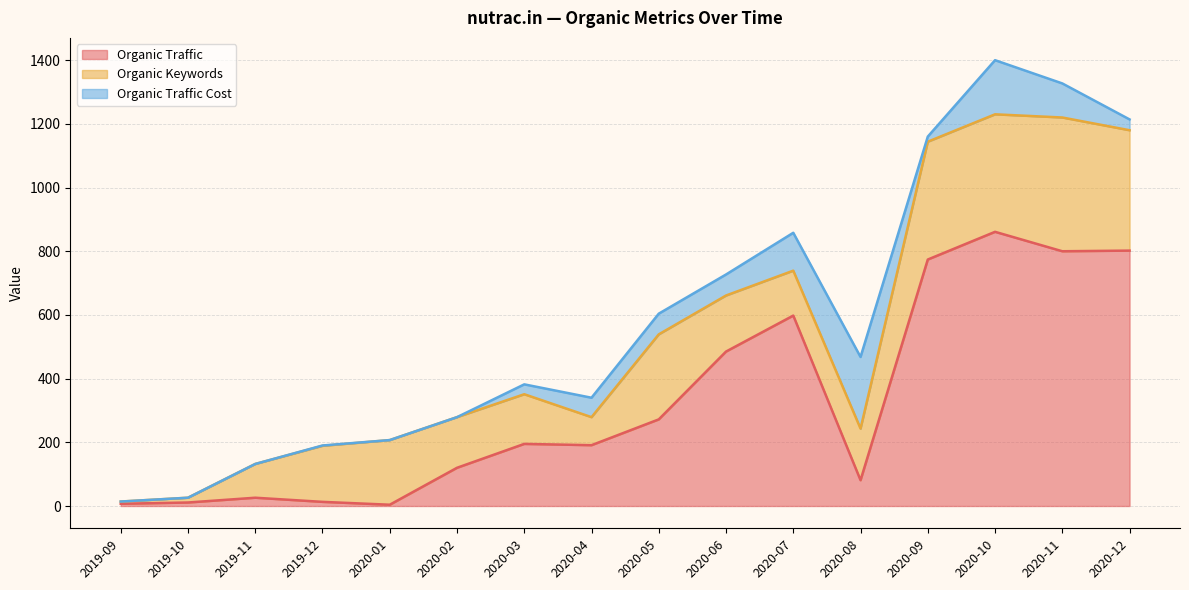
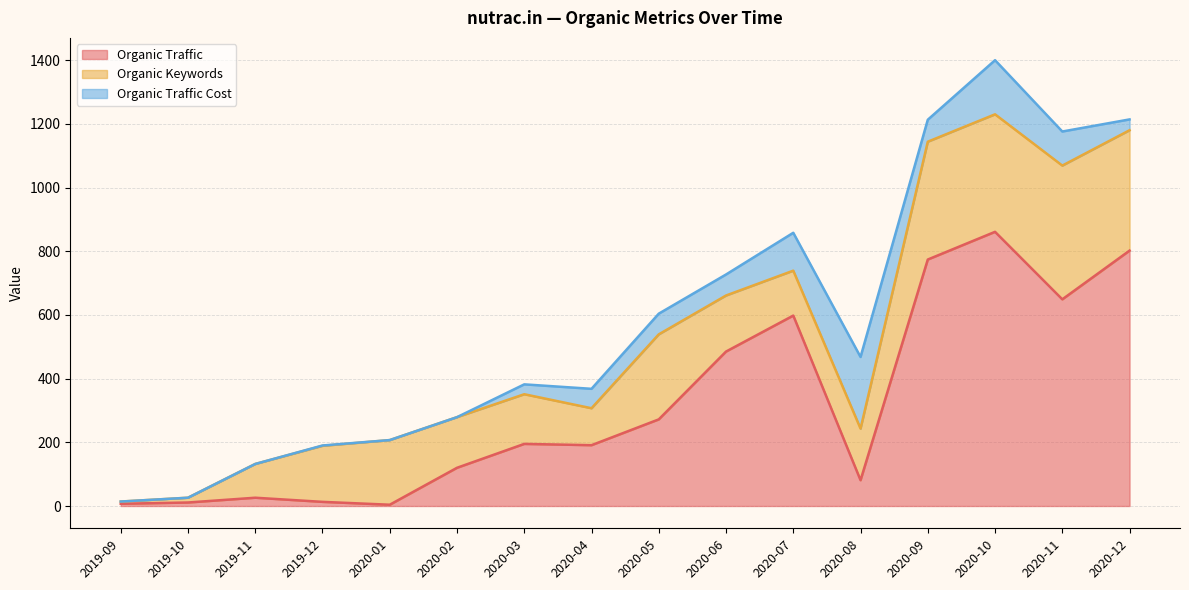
  {
    "Organic Traffic": {
      "2019-10": 10,
      "2019-11": 30,
      "2019-12": 10,
      "2020-01": 0,
      "2020-02": 120,
      "2020-03": 200,
      "2020-04": 190,
      "2020-05": 270,
      "2020-06": 490,
      "2020-07": 600,
      "2020-08": 80,
      "2020-09": 770,
      "2020-10": 860,
-     "2020-11": 800,
+     "2020-11": 650,
      "2020-12": 800
    },
    "Organic Keywords": {
      "2020-03": 160,
-     "2020-04": 90,
+     "2020-04": 120,
      "2020-05": 270,
      "2020-06": 180,
      "2020-07": 140,
      "2020-08": 160,
      "2020-09": 370,
      "2020-10": 370,
      "2020-11": 420,
      "2020-12": 380
    },
    "Organic Traffic Cost": {
      "2020-03": 30,
      "2020-04": 60,
      "2020-05": 70,
      "2020-06": 70,
      "2020-07": 120,
      "2020-08": 230,
-     "2020-09": 20,
+     "2020-09": 70,
      "2020-10": 170,
      "2020-11": 110,
      "2020-12": 30
    }
  }
